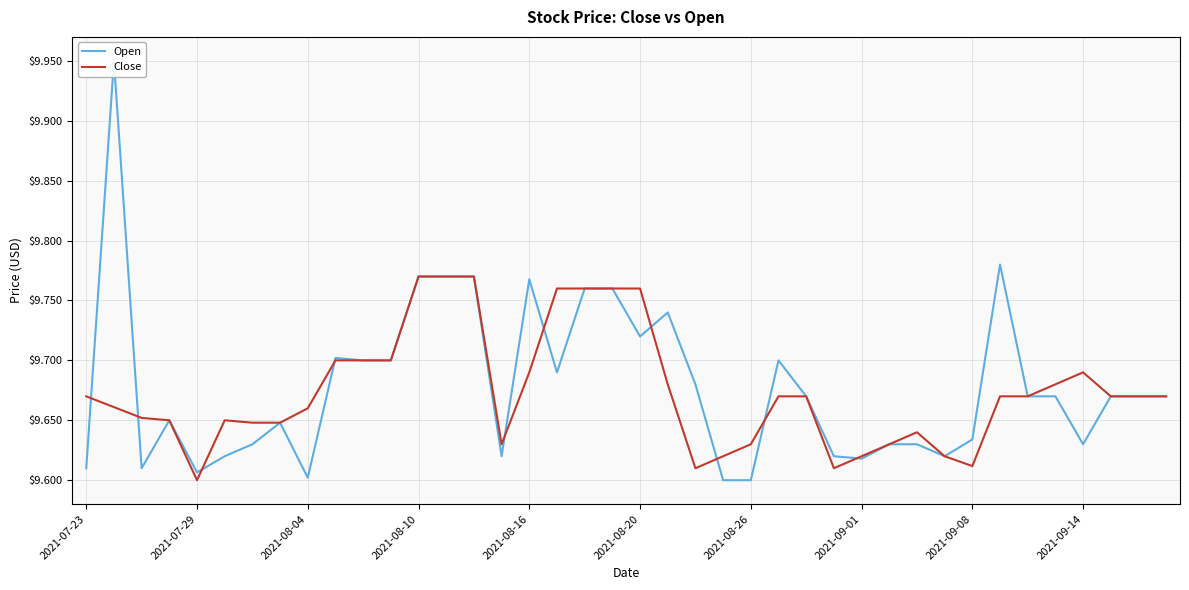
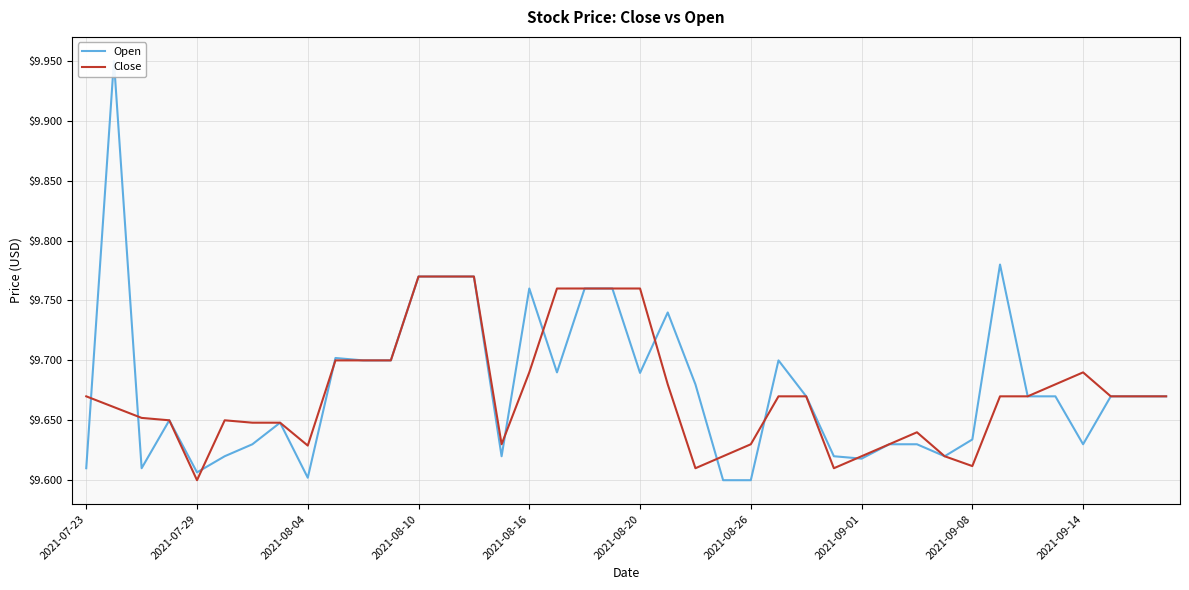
  {
    "Open": {
      "2021-07-23": "$9.610",
      "2021-07-29": "$9.607",
      "2021-08-04": "$9.602",
-     "2021-08-16": "$9.768",
-     "2021-08-20": "$9.720",
+     "2021-08-16": "$9.760",
+     "2021-08-20": "$9.690",
      "2021-08-26": "$9.600",
      "2021-09-08": "$9.634",
      "2021-09-14": "$9.630"
    },
    "Close": {
      "2021-07-23": "$9.670",
      "2021-07-29": "$9.600",
-     "2021-08-04": "$9.660",
+     "2021-08-04": "$9.629",
      "2021-08-16": "$9.690",
      "2021-08-20": "$9.760",
      "2021-08-26": "$9.630",
      "2021-09-08": "$9.612",
      "2021-09-14": "$9.690"
    }
  }
